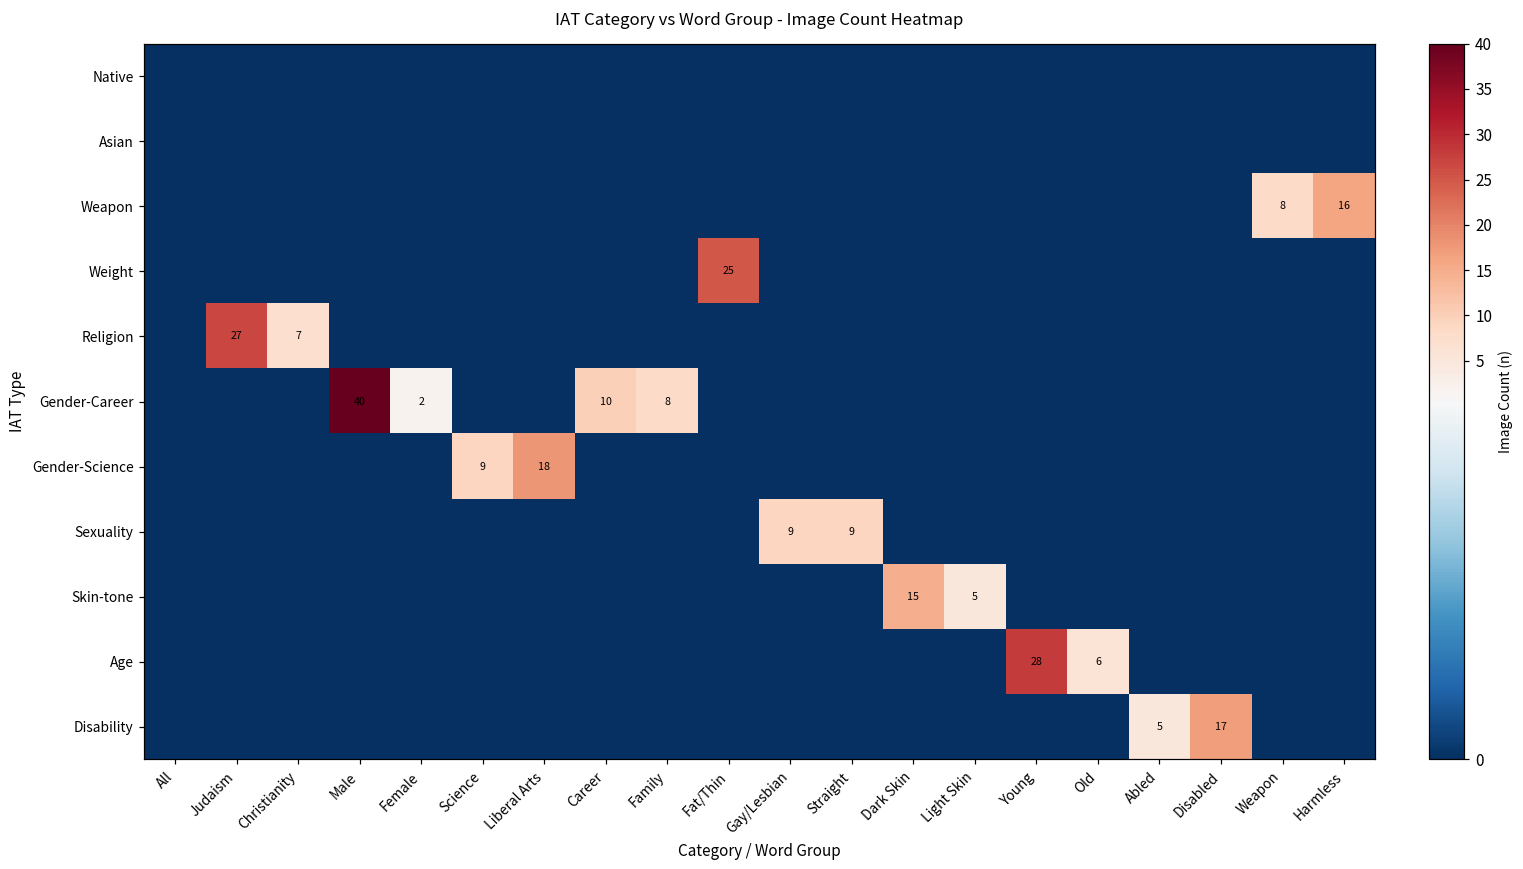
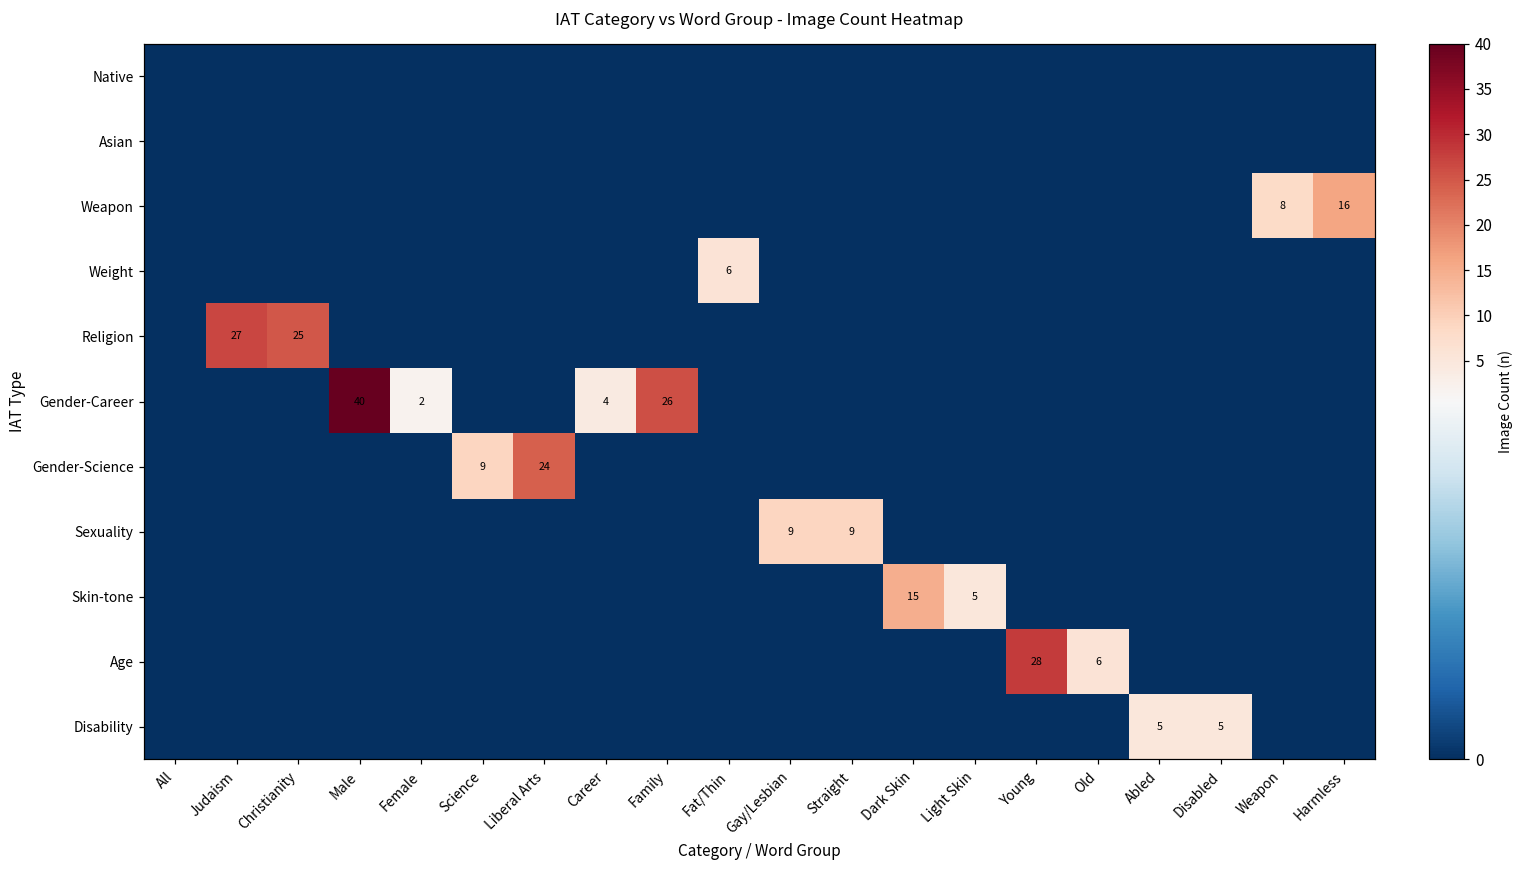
  {
    "Weapon": {
      "Weapon": 8,
      "Harmless": 16
    },
    "Weight": {
-     "Fat/Thin": 25
+     "Fat/Thin": 6
    },
    "Religion": {
      "Judaism": 27,
-     "Christianity": 7
+     "Christianity": 25
    },
    "Gender-Career": {
      "Male": 40,
      "Female": 2,
-     "Career": 10,
-     "Family": 8
+     "Career": 4,
+     "Family": 26
    },
    "Gender-Science": {
      "Science": 9,
-     "Liberal Arts": 18
+     "Liberal Arts": 24
    },
    "Sexuality": {
      "Gay/Lesbian": 9,
      "Straight": 9
    },
    "Skin-tone": {
      "Dark Skin": 15,
      "Light Skin": 5
    },
    "Age": {
      "Young": 28,
      "Old": 6
    },
    "Disability": {
      "Abled": 5,
-     "Disabled": 17
+     "Disabled": 5
    }
  }
